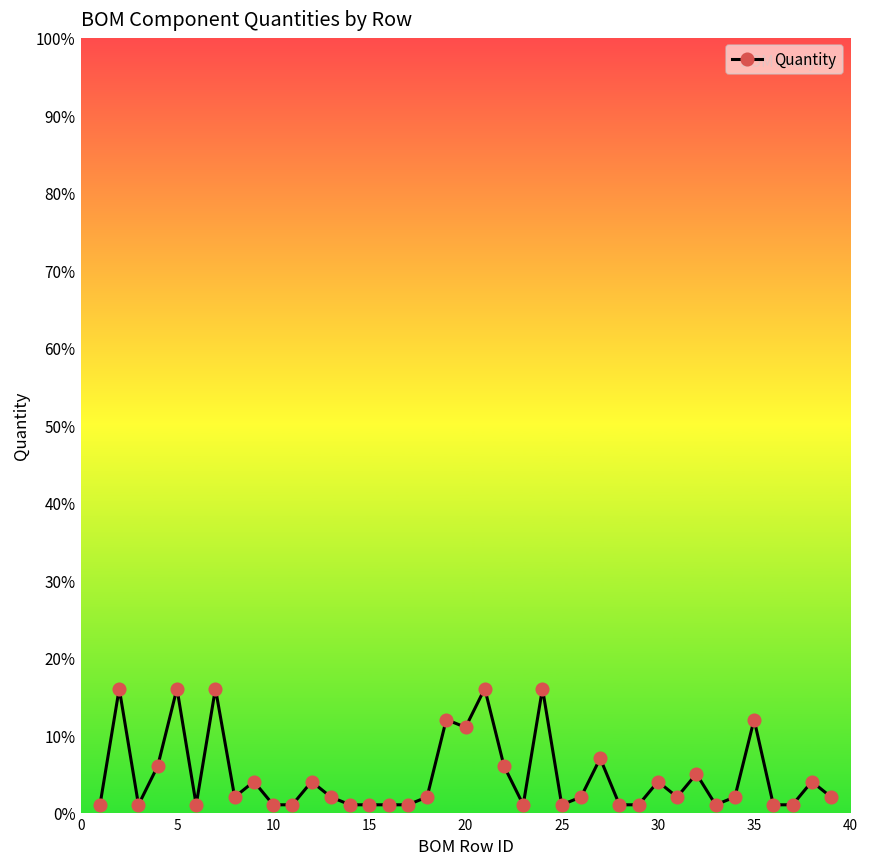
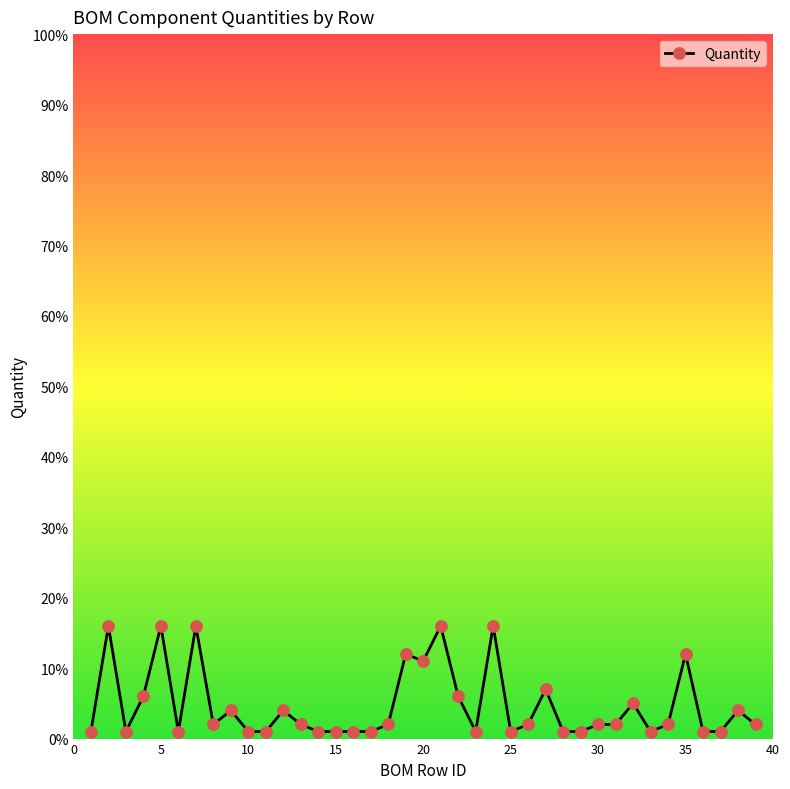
  {
    "5": "16%",
    "10": "1%",
    "15": "1%",
    "20": "11%",
    "25": "1%",
-   "30": "4%",
+   "30": "2%",
    "35": "12%"
  }
